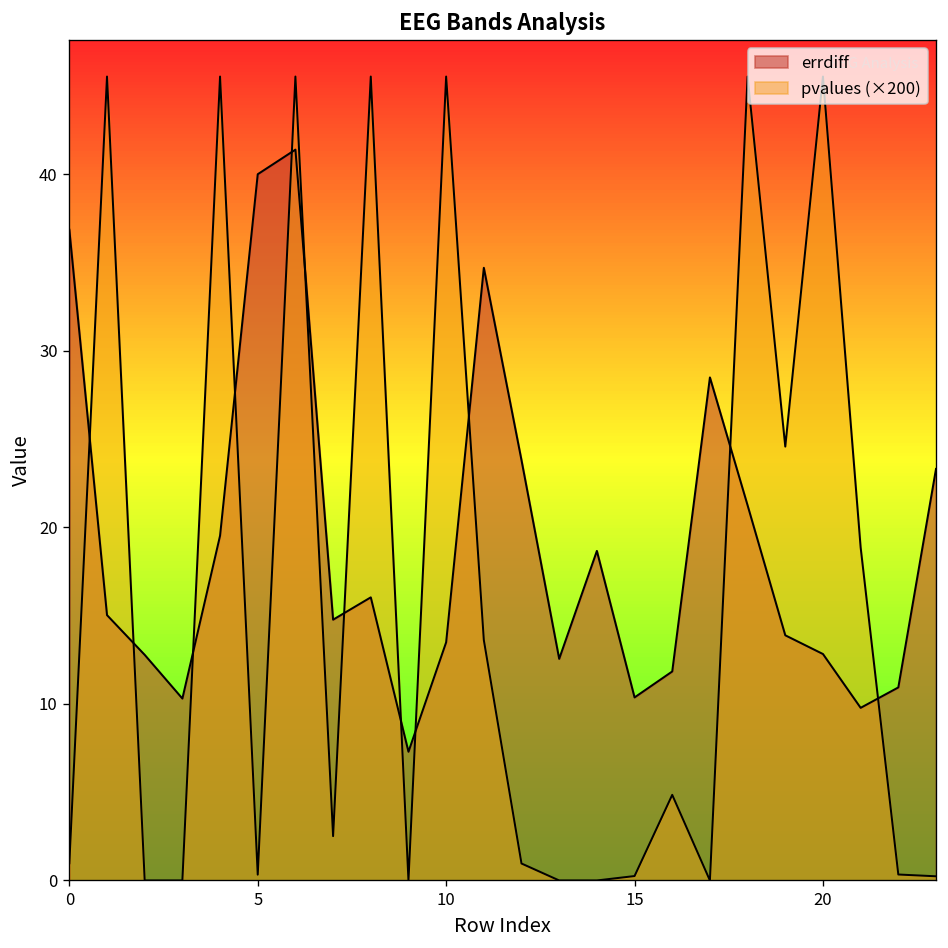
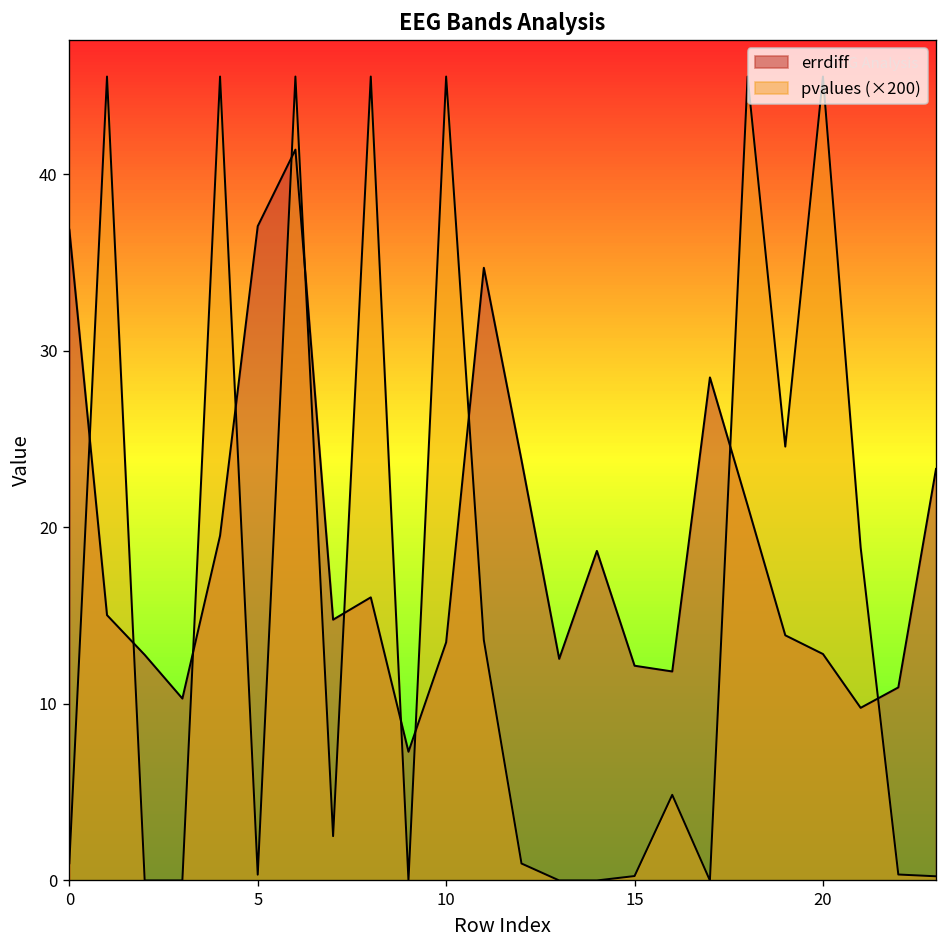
  {
    "errdiff": {
      "0": 36.9,
-     "5": 40.0,
+     "5": 37.1,
      "10": 13.5,
-     "15": 10.4,
+     "15": 12.2,
      "20": 12.8
    },
    "pvalues (×200)": {
      "0": 1.0,
      "5": 0.3,
      "10": 45.5,
      "15": 0.2
    }
  }
